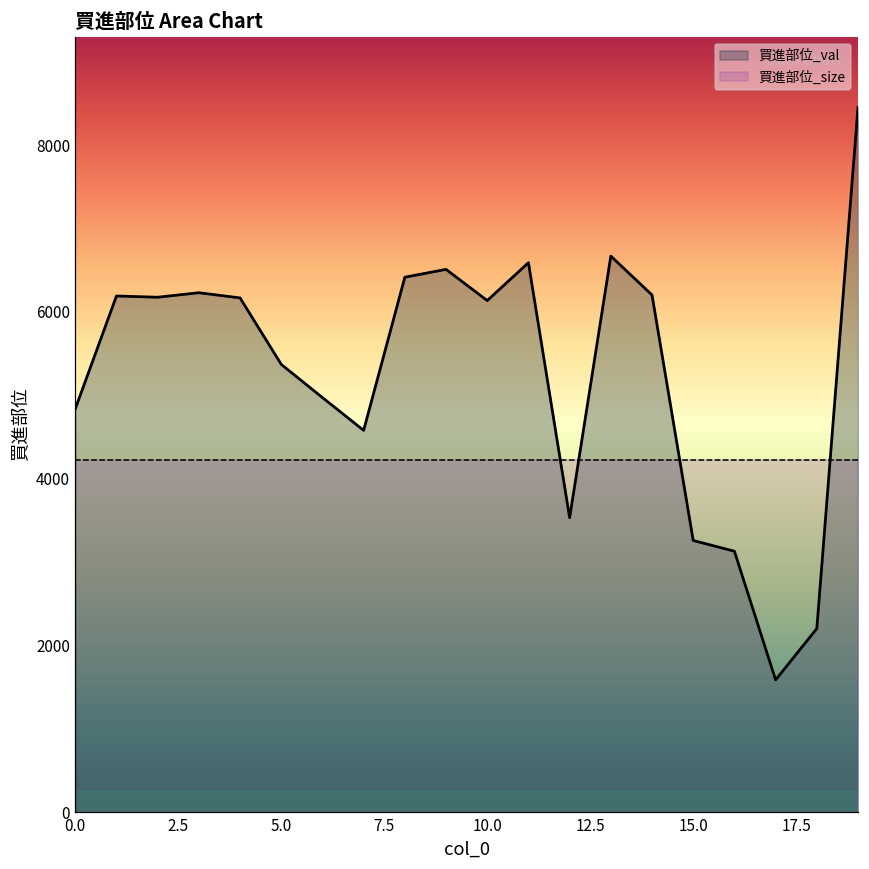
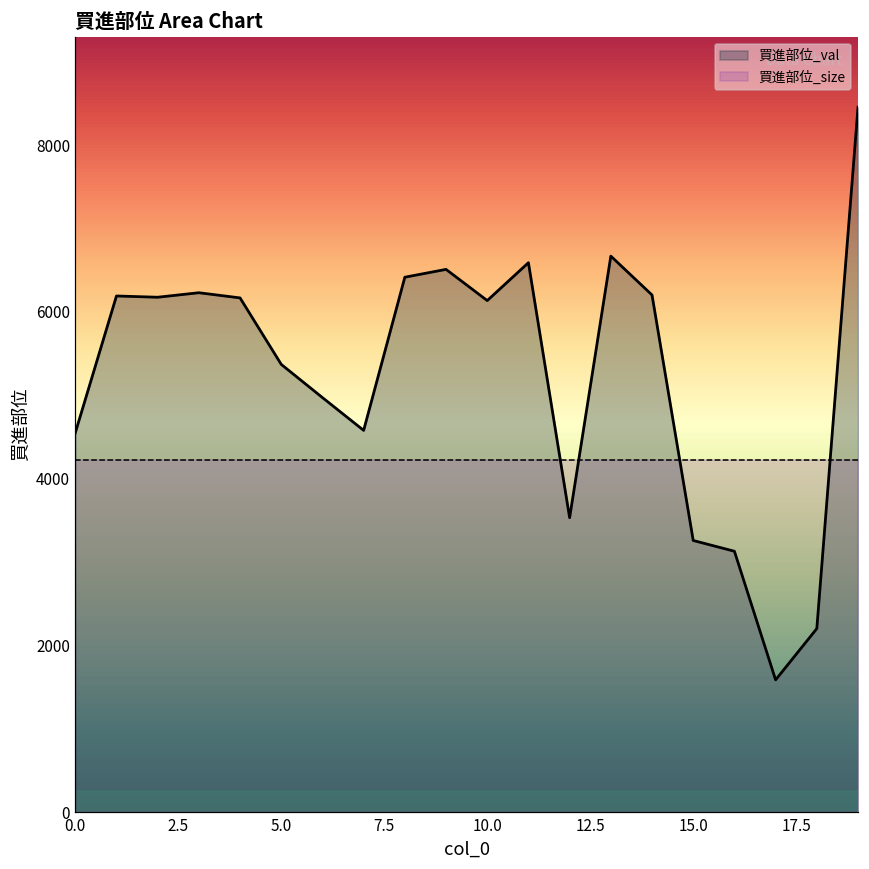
  {
    "買進部位_val": {
-     "0.0": 4800,
+     "0.0": 4600,
      "5.0": 5400,
      "10.0": 6100,
      "15.0": 3300
    },
    "買進部位_size": {
      "0.0": 4200,
      "5.0": 4200,
      "10.0": 4200,
      "15.0": 4200
    }
  }
